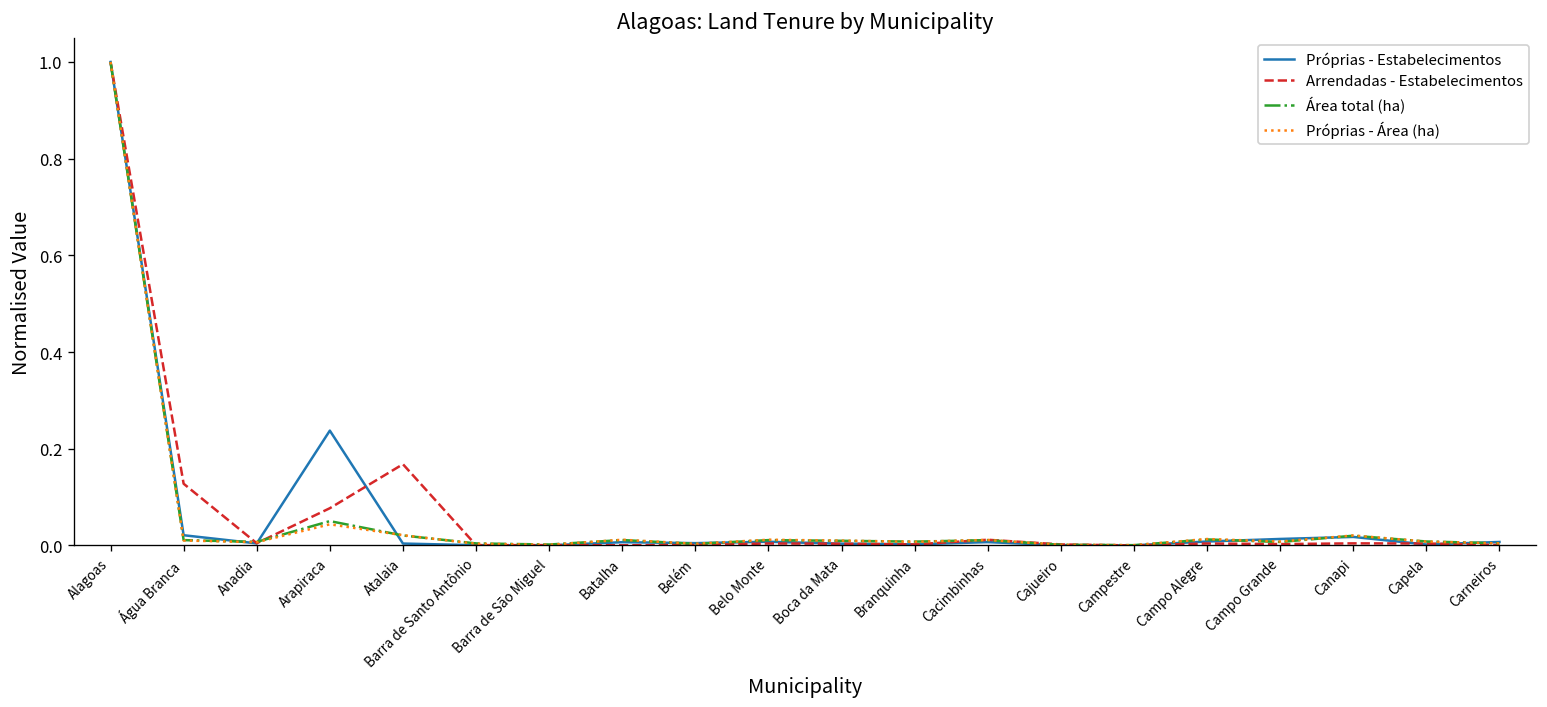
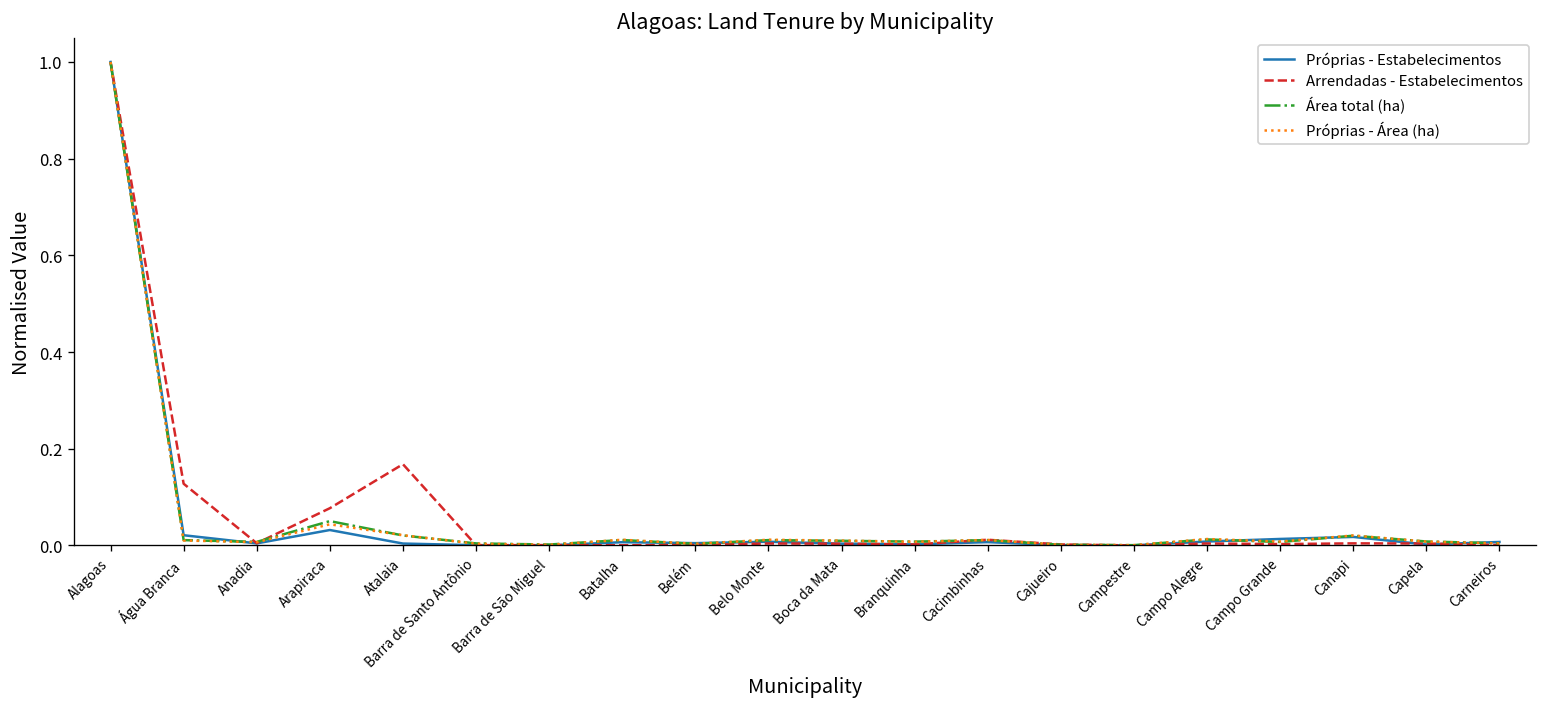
  {
    "Próprias - Estabelecimentos": {
      "Água Branca": 0.02,
-     "Arapiraca": 0.24,
+     "Arapiraca": 0.03,
      "Atalaia": 0.00
    },
    "Arrendadas - Estabelecimentos": {
      "Água Branca": 0.13,
      "Arapiraca": 0.08,
      "Atalaia": 0.17,
      "Canapi": 0.00
    },
    "Área total (ha)": {
      "Arapiraca": 0.05
    },
    "Próprias - Área (ha)": {
      "Arapiraca": 0.04
    }
  }
